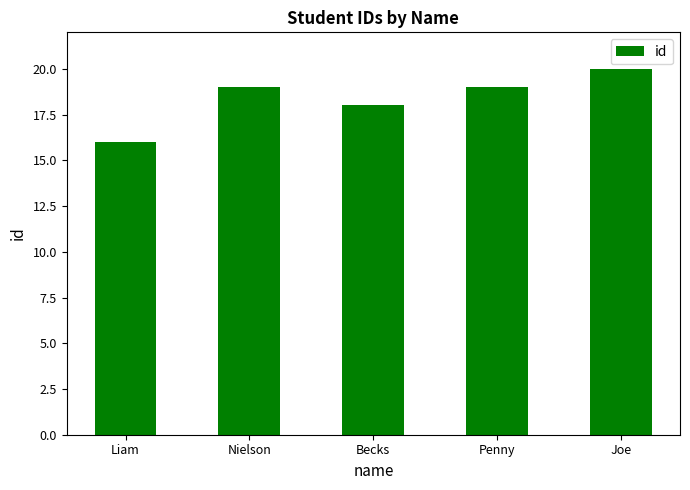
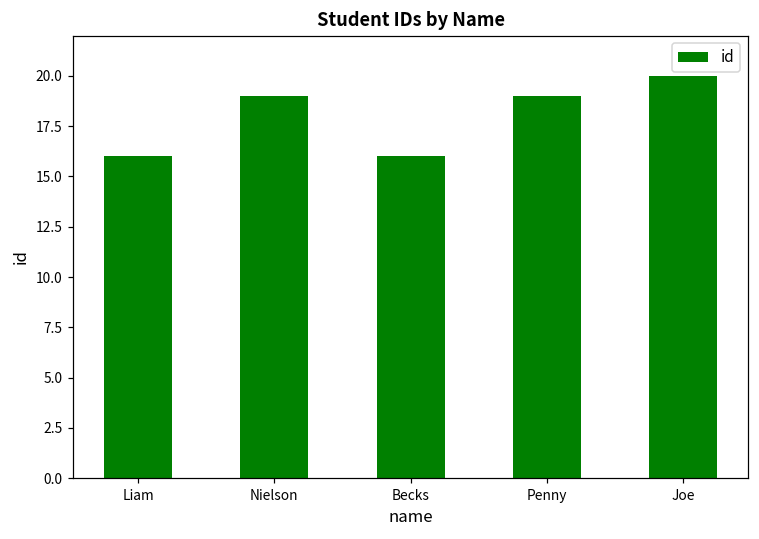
  {
    "Liam": 16,
    "Nielson": 19,
-   "Becks": 18,
+   "Becks": 16,
    "Penny": 19,
    "Joe": 20
  }
